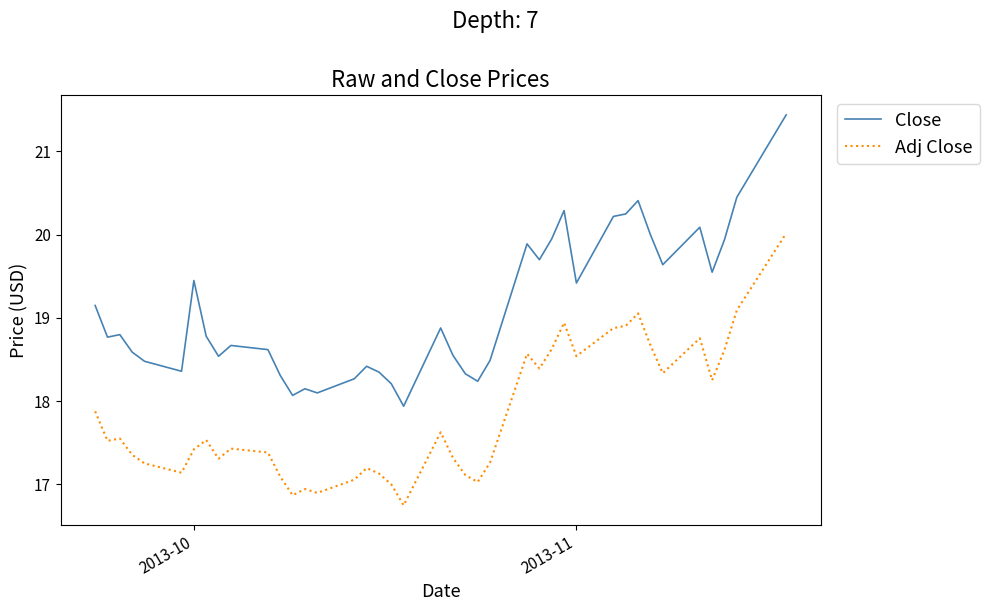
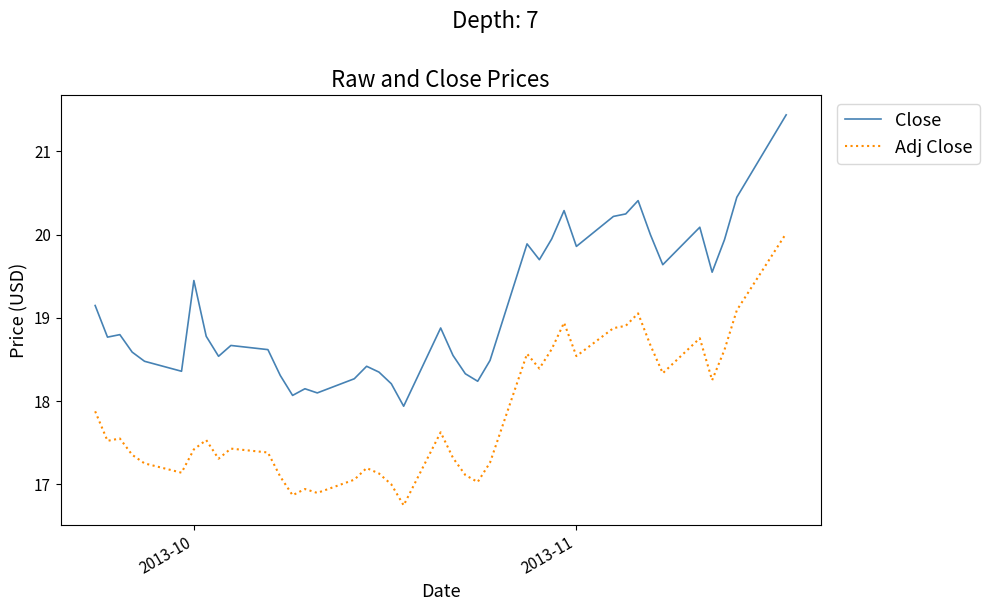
  {
    "Close": {
      "2013-10": 19.5,
-     "2013-11": 19.4
+     "2013-11": 19.9
    },
    "Adj Close": {
      "2013-10": 17.4,
      "2013-11": 18.5
    }
  }
